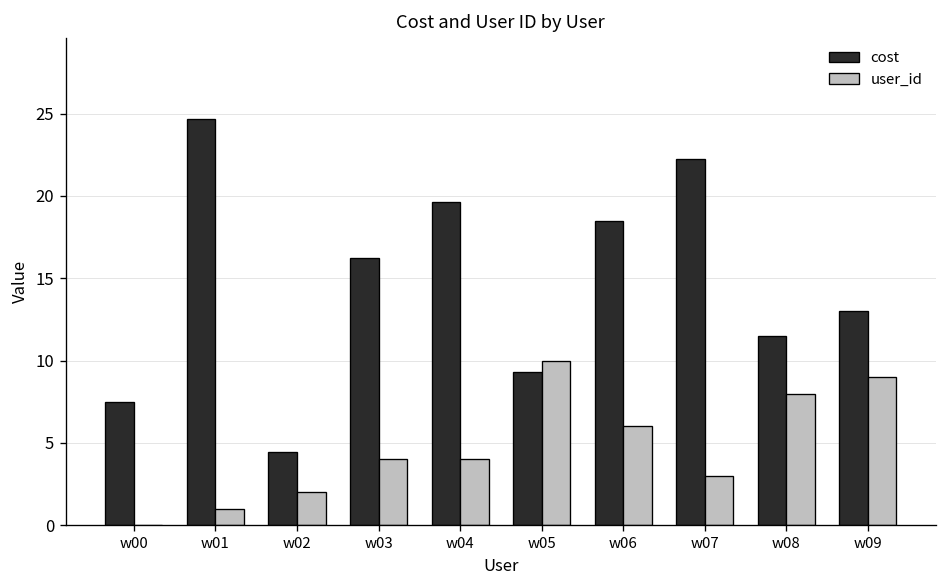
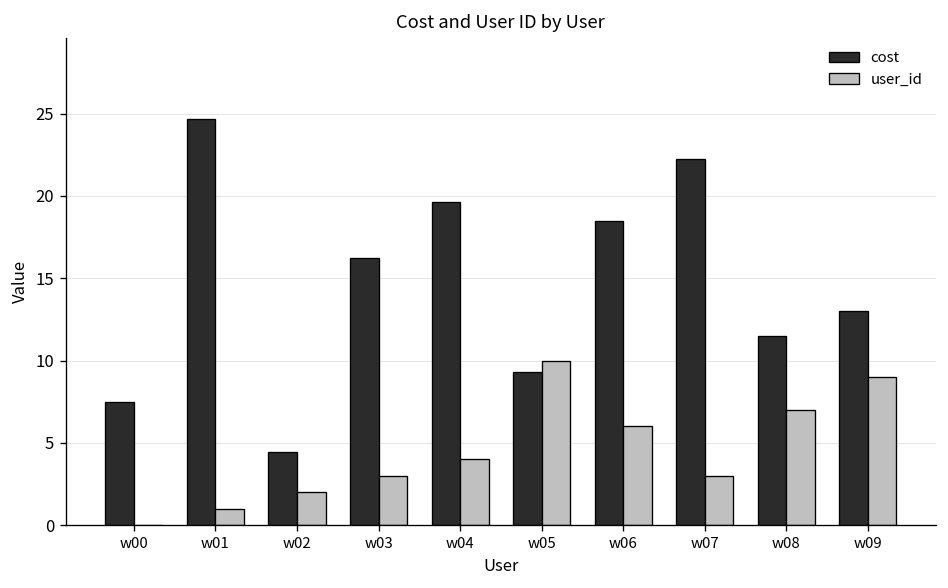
  {
    "cost": {
      "w00": 7.5,
      "w01": 24.7,
      "w02": 4.5,
      "w03": 16.2,
      "w04": 19.7,
      "w05": 9.3,
      "w06": 18.5,
      "w07": 22.3,
      "w08": 11.5,
      "w09": 13
    },
    "user_id": {
      "w00": 0,
      "w01": 1,
      "w02": 2,
-     "w03": 4,
+     "w03": 3,
      "w04": 4,
      "w05": 10,
      "w06": 6,
      "w07": 3,
-     "w08": 8,
+     "w08": 7,
      "w09": 9
    }
  }
